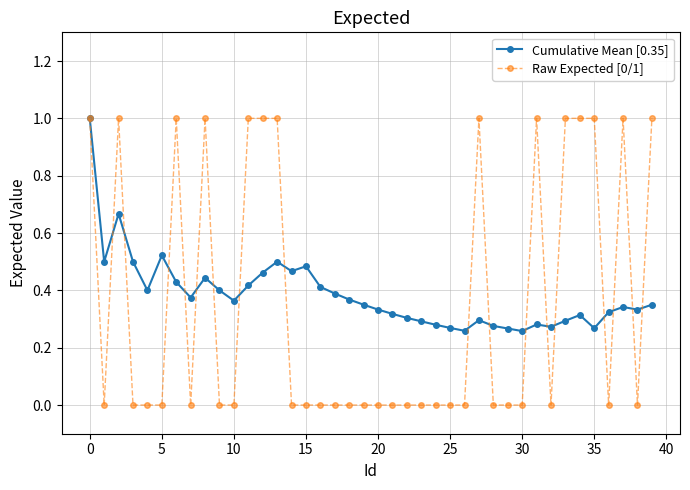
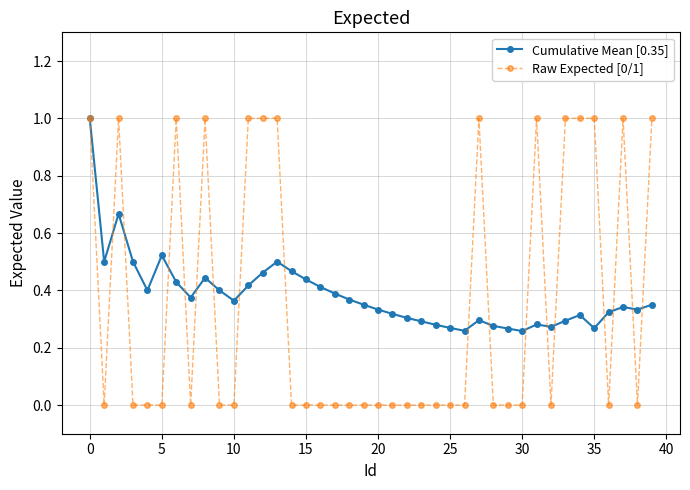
  {
    "Cumulative Mean [0.35]": {
      "5": 0.52,
      "10": 0.36,
-     "15": 0.48,
+     "15": 0.44,
      "20": 0.33,
      "25": 0.27,
      "30": 0.26,
      "35": 0.27
    },
    "Raw Expected [0/1]": {
      "5": 0.00,
      "10": 0.00,
      "15": 0.00,
      "20": 0.00,
      "25": 0.00,
      "30": 0.00,
      "35": 1.00
    }
  }
